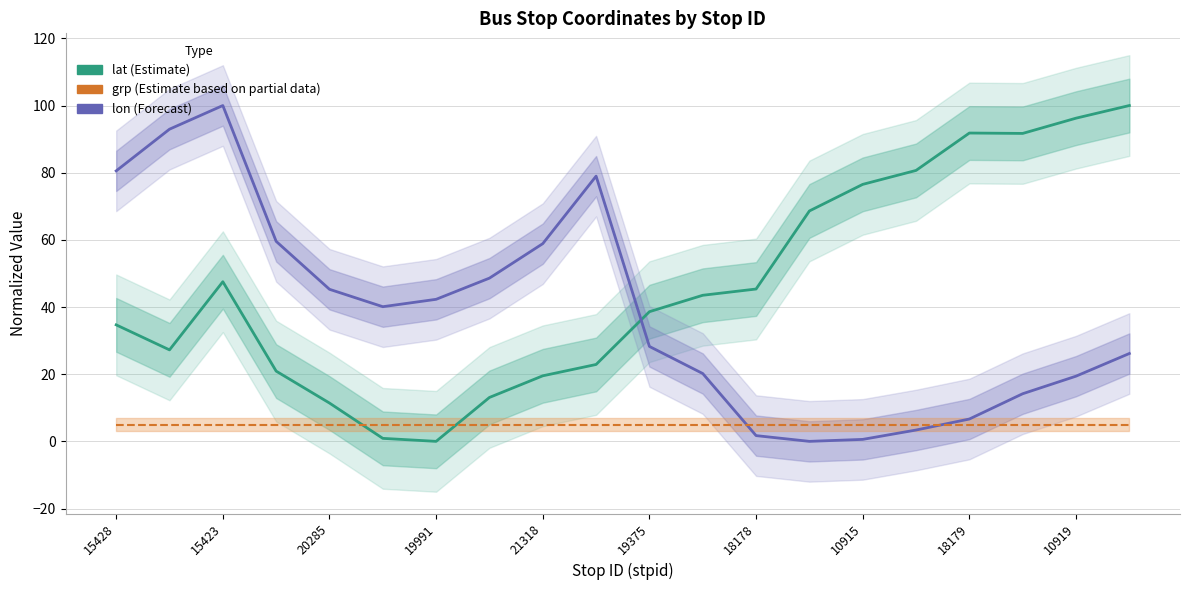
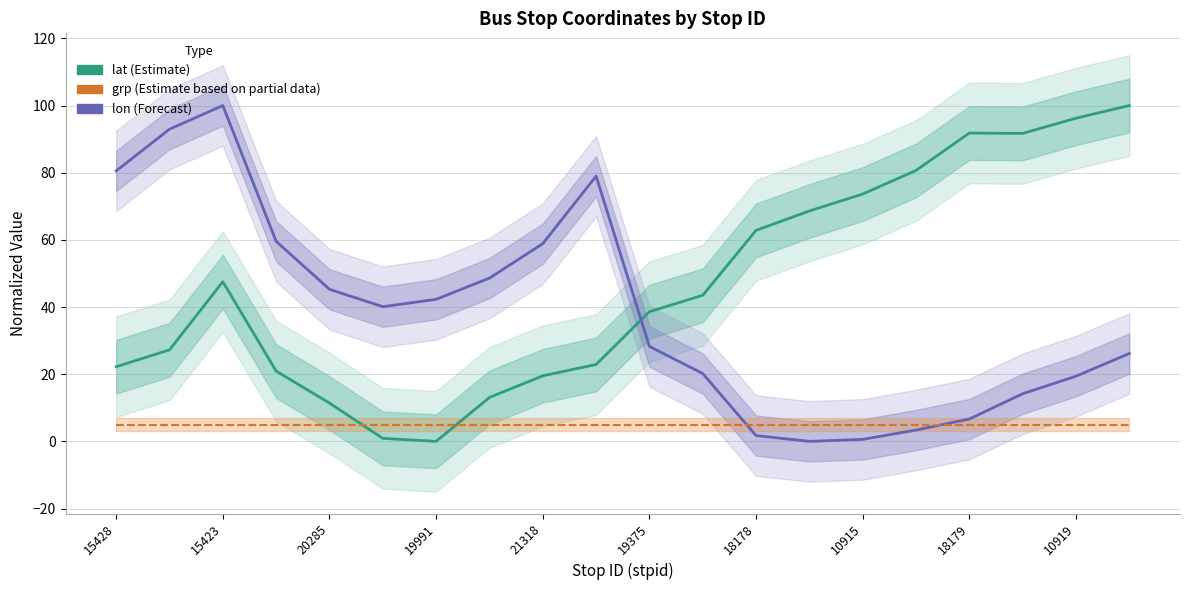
  {
    "lat (Estimate)": {
-     "15428": 35,
+     "15428": 22,
      "15423": 48,
      "20285": 11,
      "19991": 0,
      "21318": 20,
      "19375": 39,
-     "18178": 45,
-     "10915": 77,
+     "18178": 63,
+     "10915": 74,
      "18179": 92,
      "10919": 96
    }
  }
